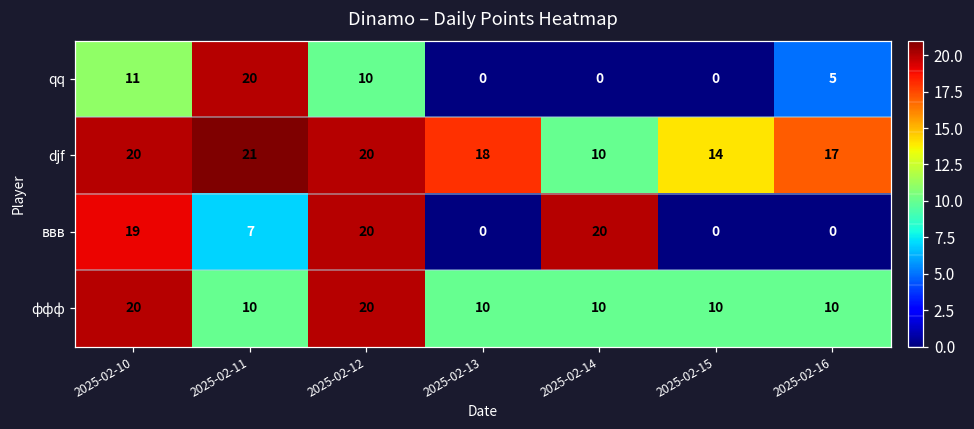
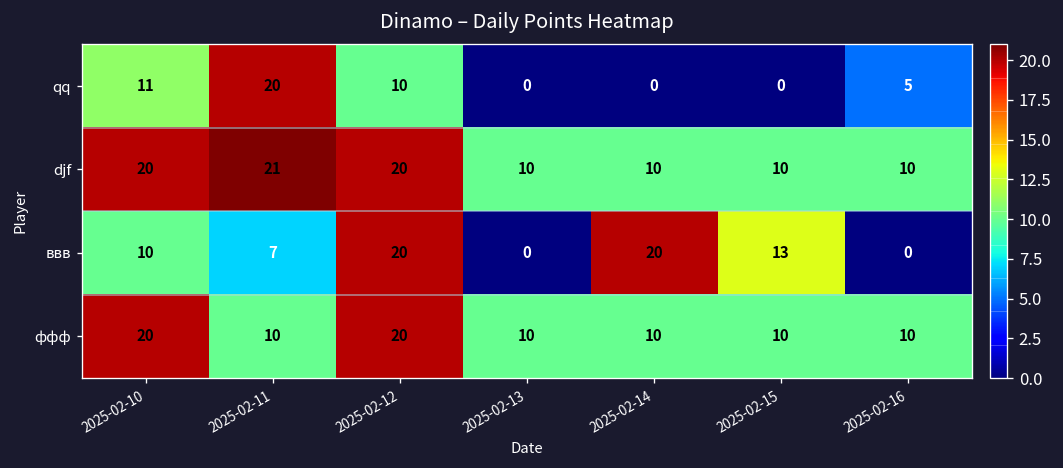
  {
    "qq": {
      "2025-02-10": 11,
      "2025-02-11": 20,
      "2025-02-12": 10,
      "2025-02-13": 0,
      "2025-02-14": 0,
      "2025-02-15": 0,
      "2025-02-16": 5
    },
    "djf": {
      "2025-02-10": 20,
      "2025-02-11": 21,
      "2025-02-12": 20,
-     "2025-02-13": 18,
+     "2025-02-13": 10,
      "2025-02-14": 10,
-     "2025-02-15": 14,
-     "2025-02-16": 17
+     "2025-02-15": 10,
+     "2025-02-16": 10
    },
    "ввв": {
-     "2025-02-10": 19,
+     "2025-02-10": 10,
      "2025-02-11": 7,
      "2025-02-12": 20,
      "2025-02-13": 0,
      "2025-02-14": 20,
-     "2025-02-15": 0,
+     "2025-02-15": 13,
      "2025-02-16": 0
    },
    "ффф": {
      "2025-02-10": 20,
      "2025-02-11": 10,
      "2025-02-12": 20,
      "2025-02-13": 10,
      "2025-02-14": 10,
      "2025-02-15": 10,
      "2025-02-16": 10
    }
  }
